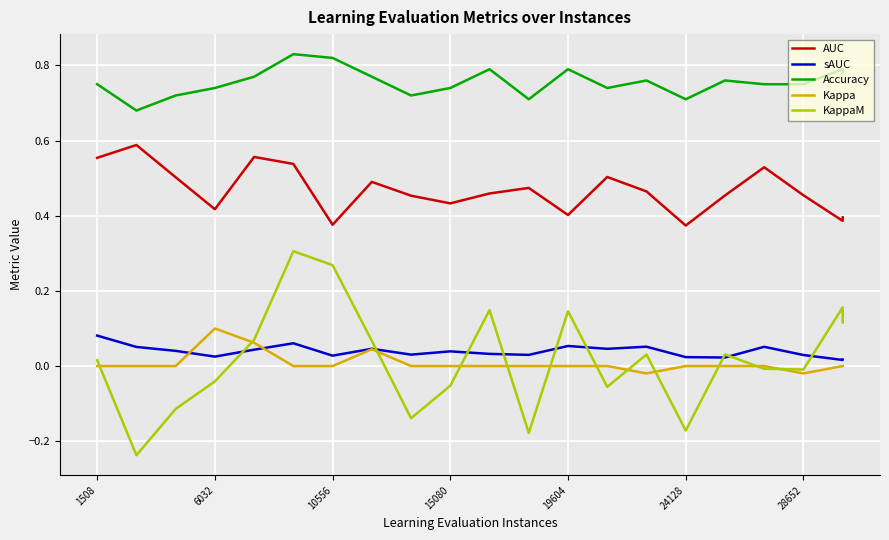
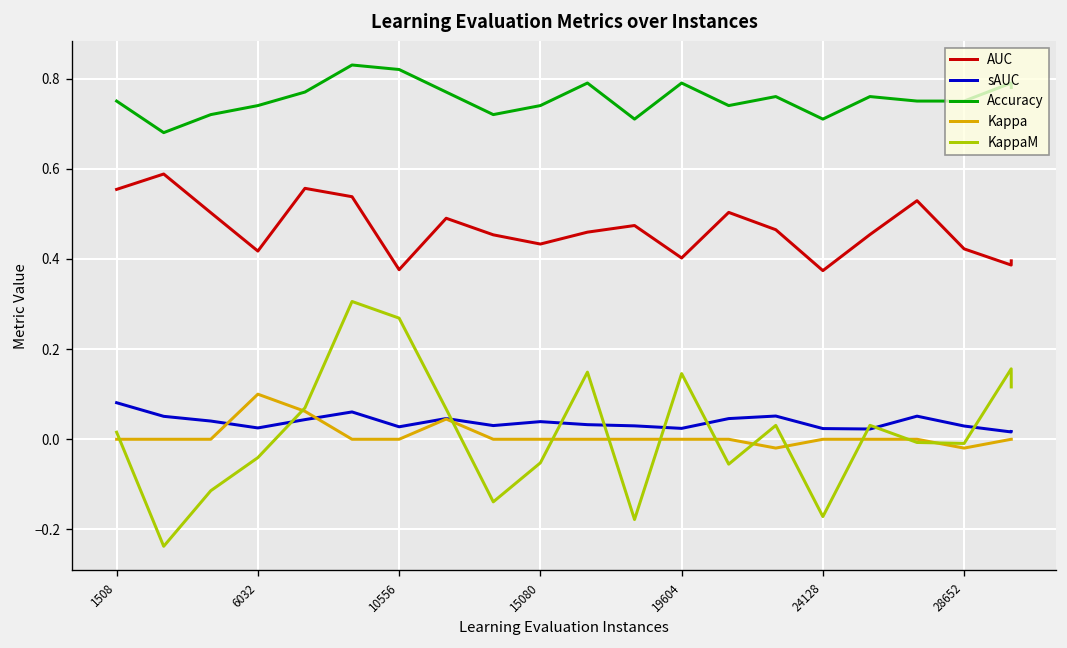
  {
    "AUC": {
      "1508": 0.55,
      "6032": 0.42,
      "10556": 0.38,
      "15080": 0.43,
      "19604": 0.40,
      "24128": 0.37,
-     "28652": 0.45
+     "28652": 0.42
    },
    "sAUC": {
      "1508": 0.08,
      "6032": 0.03,
      "10556": 0.03,
      "15080": 0.04,
-     "19604": 0.05,
+     "19604": 0.02,
      "24128": 0.02,
      "28652": 0.03
    },
    "Accuracy": {
      "1508": 0.75,
      "6032": 0.74,
      "10556": 0.82,
      "15080": 0.74,
      "19604": 0.79,
      "24128": 0.71
    },
    "Kappa": {
      "1508": 0.00,
      "6032": 0.10,
      "10556": 0.00,
      "15080": 0.00,
      "19604": 0.00,
      "24128": 0.00,
      "28652": -0.02
    },
    "KappaM": {
      "1508": 0.02,
      "6032": -0.04,
      "10556": 0.27,
      "15080": -0.05,
      "19604": 0.15,
      "24128": -0.17,
      "28652": -0.01
    }
  }
